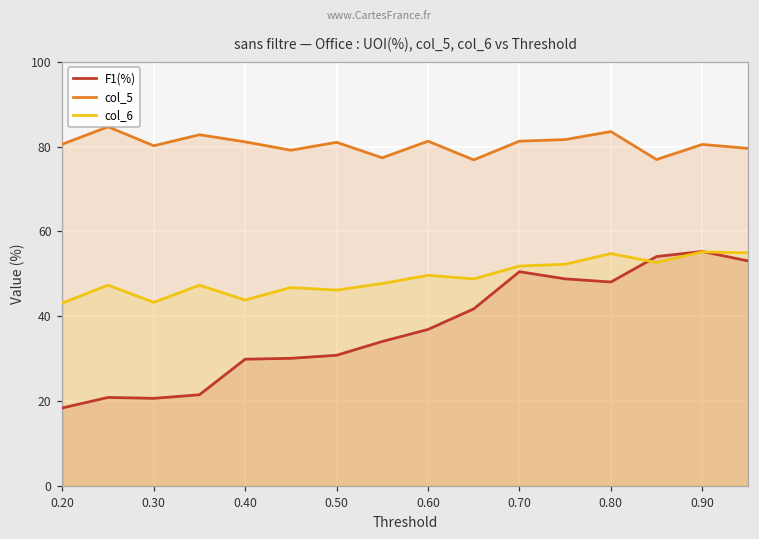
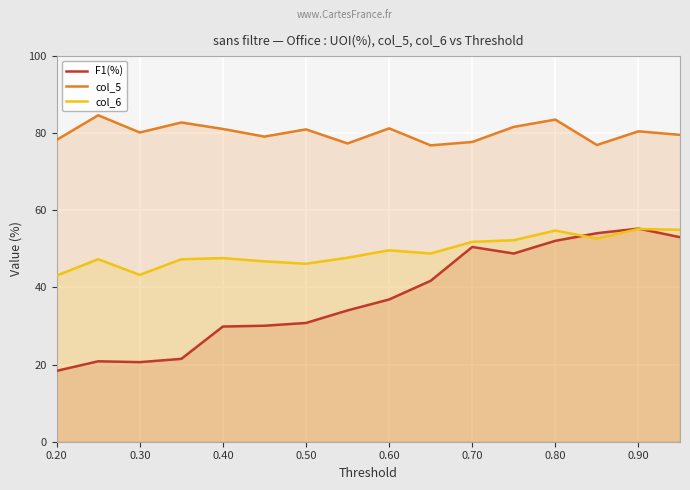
  {
    "F1(%)": {
      "0.20": 18,
      "0.30": 21,
      "0.40": 30,
      "0.50": 31,
      "0.60": 37,
      "0.70": 51,
-     "0.80": 48
+     "0.80": 52
    },
    "col_5": {
-     "0.20": 81,
+     "0.20": 78,
      "0.30": 80,
      "0.40": 81,
      "0.50": 81,
      "0.60": 81,
-     "0.70": 81,
+     "0.70": 78,
      "0.80": 84,
      "0.90": 81
    },
    "col_6": {
      "0.20": 43,
      "0.30": 43,
-     "0.40": 44,
+     "0.40": 48,
      "0.50": 46,
      "0.60": 50,
      "0.70": 52,
      "0.80": 55
    }
  }
